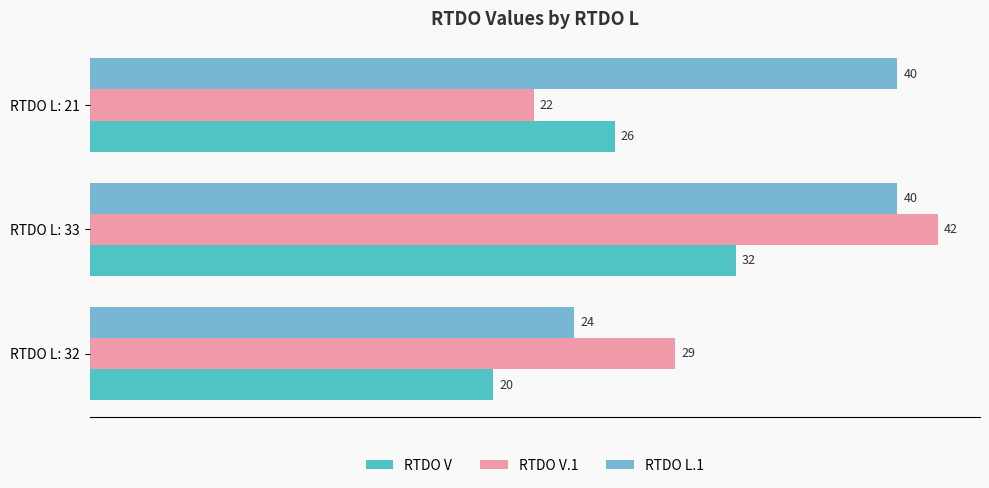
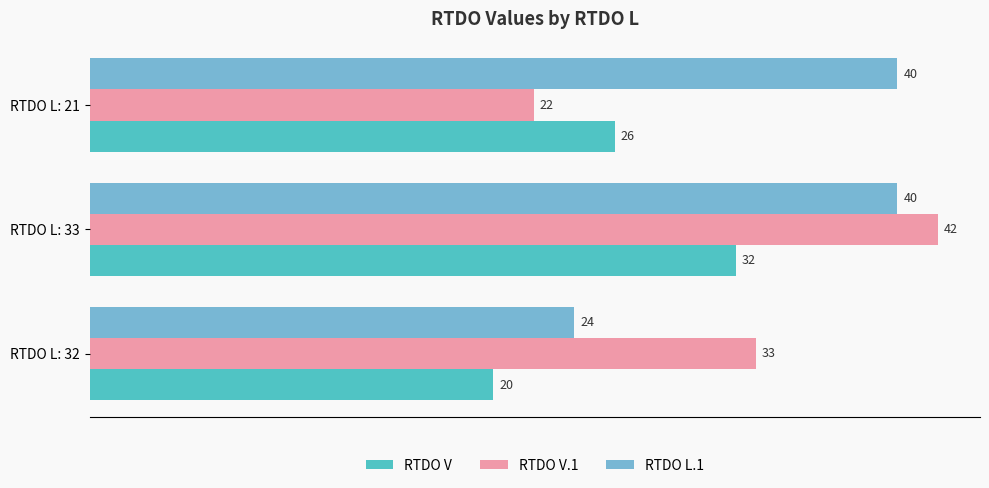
  {
    "RTDO V.1": {
      "RTDO L: 21": 22,
      "RTDO L: 33": 42,
-     "RTDO L: 32": 29
+     "RTDO L: 32": 33
    }
  }
